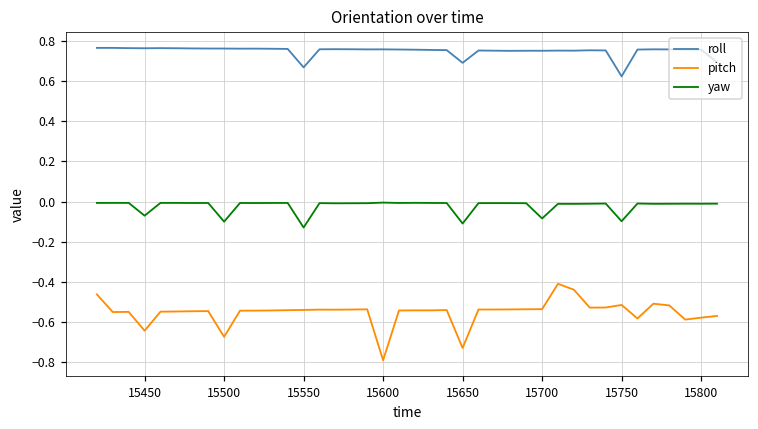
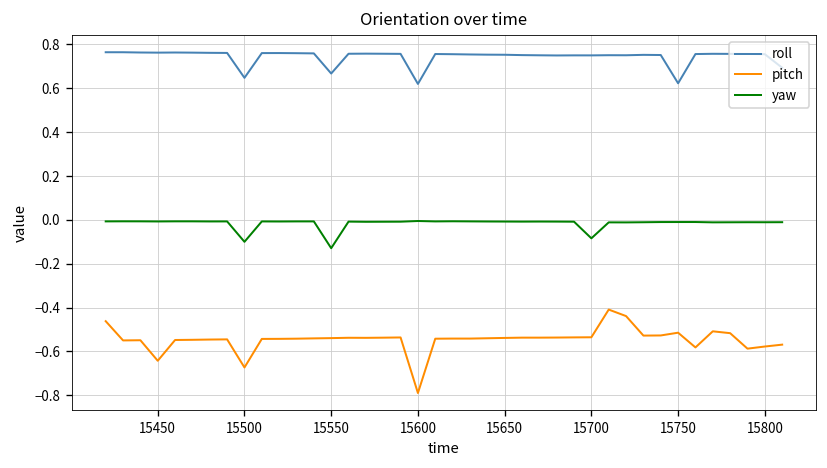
  {
    "roll": {
      "15450": 0.76,
-     "15500": 0.76,
+     "15500": 0.65,
      "15550": 0.67,
-     "15600": 0.76,
-     "15650": 0.69,
+     "15600": 0.62,
+     "15650": 0.75,
      "15700": 0.75,
      "15750": 0.62
    },
    "pitch": {
      "15450": -0.64,
      "15500": -0.67,
      "15550": -0.54,
      "15600": -0.79,
-     "15650": -0.73,
+     "15650": -0.54,
      "15700": -0.54,
      "15750": -0.51,
      "15800": -0.58
    },
    "yaw": {
-     "15450": -0.07,
+     "15450": -0.01,
      "15500": -0.10,
      "15550": -0.13,
      "15600": -0.01,
-     "15650": -0.11,
+     "15650": -0.01,
      "15700": -0.08,
-     "15750": -0.10,
+     "15750": -0.01,
      "15800": -0.01
    }
  }
